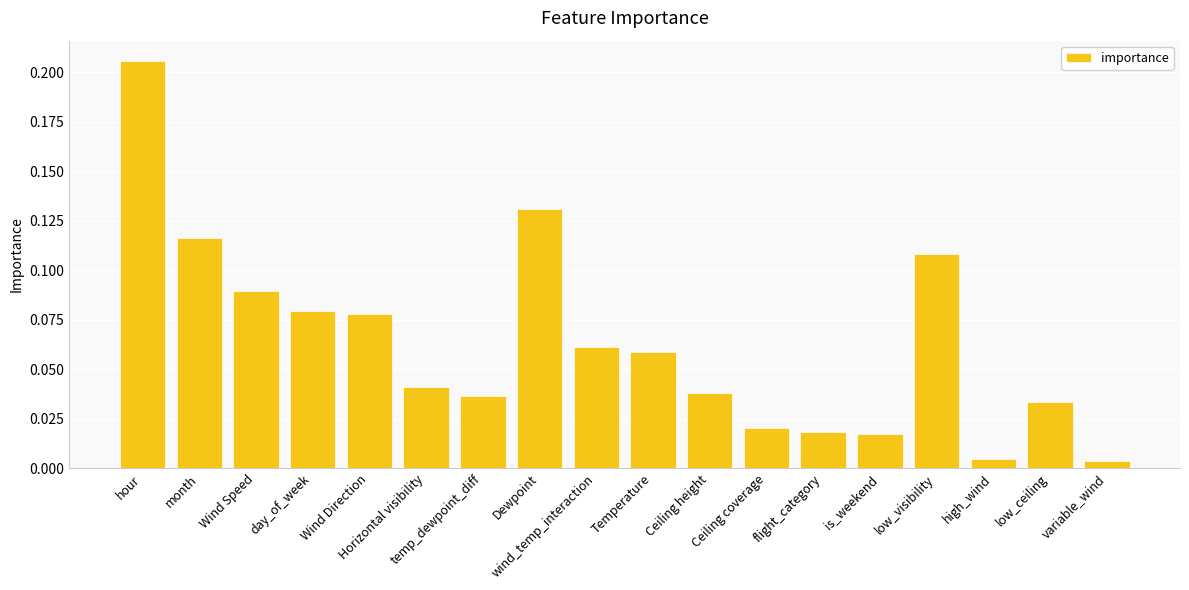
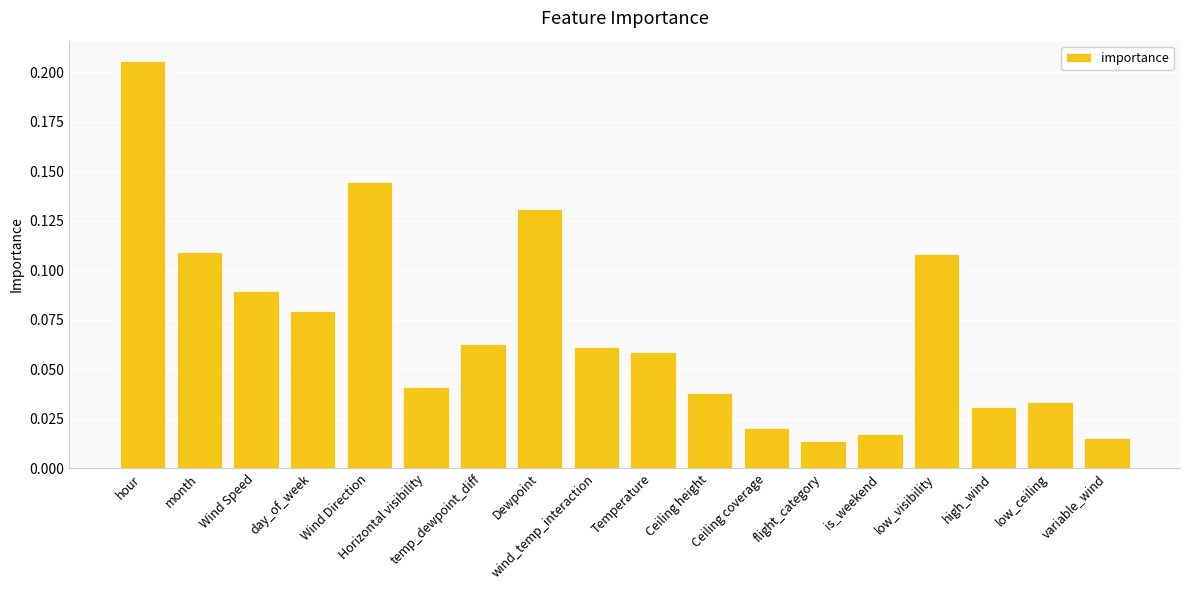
  {
    "hour": 0.206,
-   "month": 0.116,
+   "month": 0.109,
    "Wind Speed": 0.089,
    "day_of_week": 0.080,
-   "Wind Direction": 0.078,
+   "Wind Direction": 0.145,
    "Horizontal visibility": 0.041,
-   "temp_dewpoint_diff": 0.037,
+   "temp_dewpoint_diff": 0.063,
    "Dewpoint": 0.131,
    "wind_temp_interaction": 0.061,
    "Temperature": 0.059,
    "Ceiling height": 0.038,
    "Ceiling coverage": 0.021,
-   "flight_category": 0.018,
+   "flight_category": 0.014,
    "is_weekend": 0.017,
    "low_visibility": 0.108,
-   "high_wind": 0.005,
+   "high_wind": 0.031,
    "low_ceiling": 0.034,
-   "variable_wind": 0.004
+   "variable_wind": 0.015
  }
